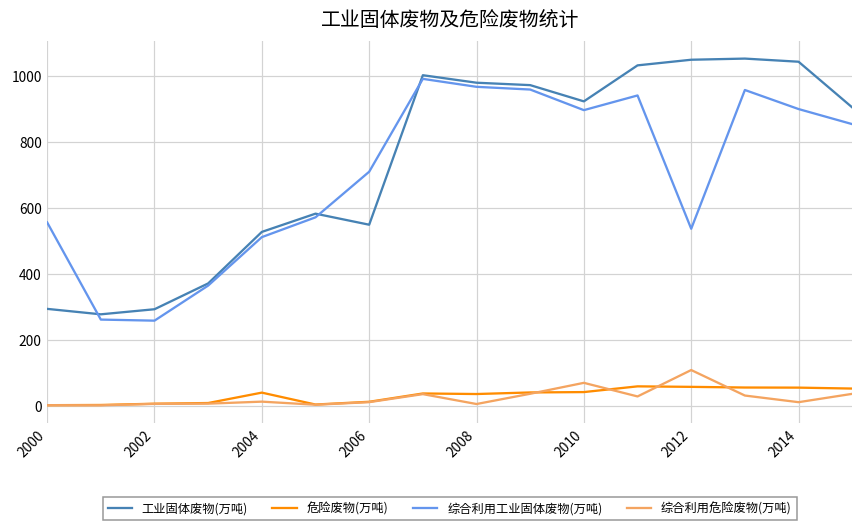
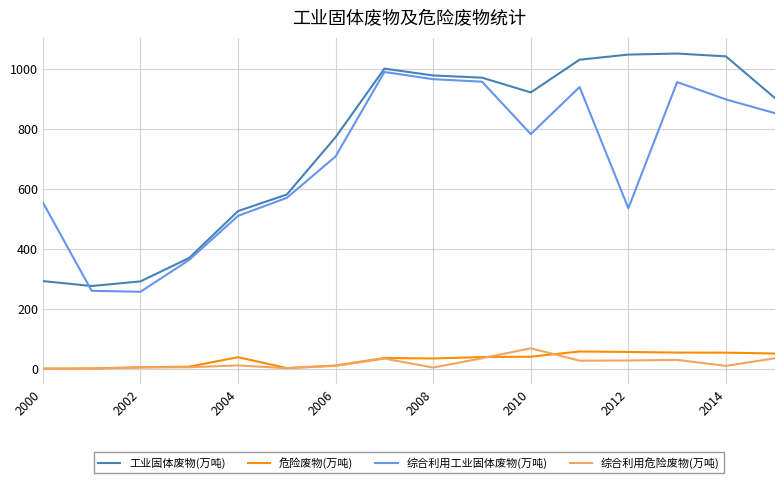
  {
    "工业固体废物(万吨)": {
      "2000": 290,
      "2002": 290,
      "2004": 530,
-     "2006": 550,
+     "2006": 770,
      "2008": 980,
      "2010": 920,
      "2012": 1050,
      "2014": 1040
    },
    "危险废物(万吨)": {
      "2004": 40,
      "2008": 40,
      "2010": 40,
      "2012": 60,
      "2014": 50
    },
    "综合利用工业固体废物(万吨)": {
      "2000": 560,
      "2002": 260,
      "2004": 510,
      "2006": 710,
      "2008": 970,
-     "2010": 900,
+     "2010": 780,
      "2012": 540,
      "2014": 900
    },
    "综合利用危险废物(万吨)": {
      "2004": 10,
      "2008": 0,
      "2010": 70,
-     "2012": 110,
+     "2012": 30,
      "2014": 10
    }
  }
